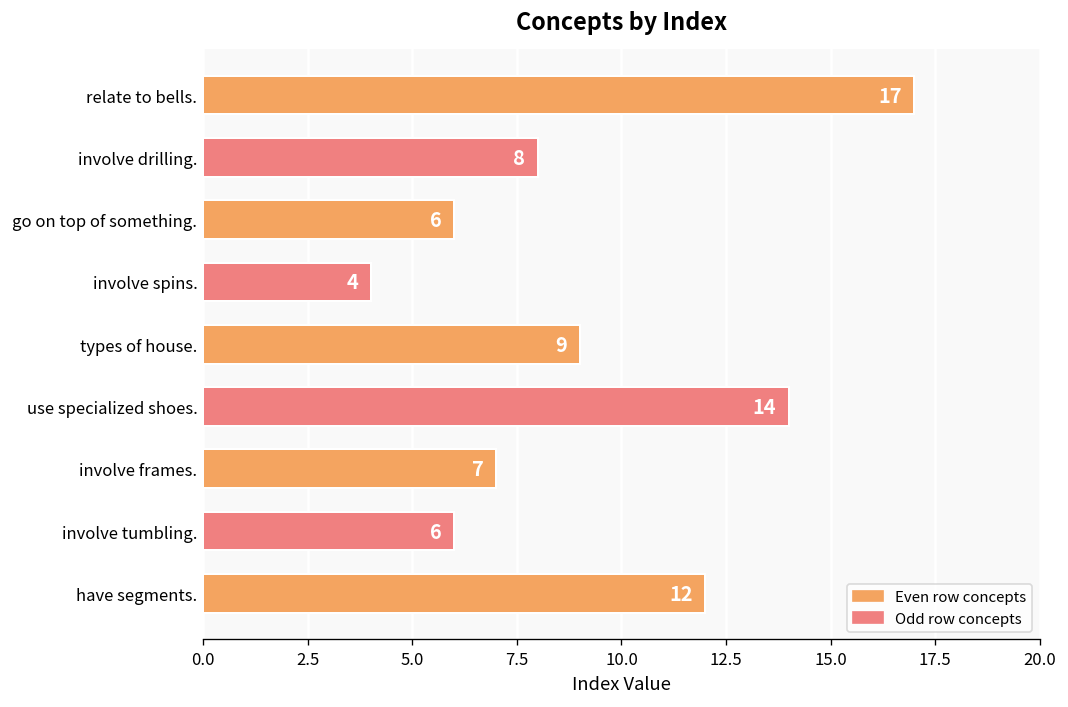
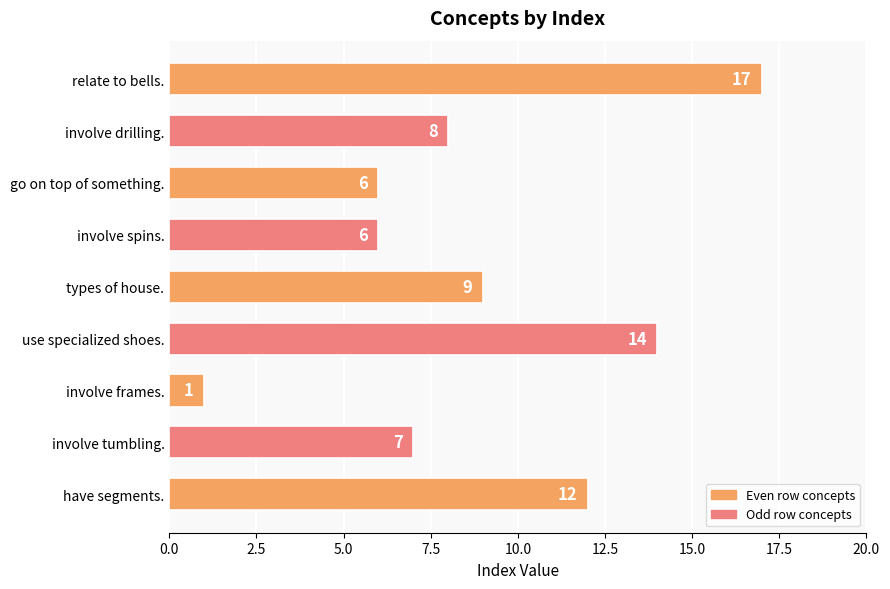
  {
    "relate to bells.": 17,
    "involve drilling.": 8,
    "go on top of something.": 6,
-   "involve spins.": 4,
+   "involve spins.": 6,
    "types of house.": 9,
    "use specialized shoes.": 14,
-   "involve frames.": 7,
-   "involve tumbling.": 6,
+   "involve frames.": 1,
+   "involve tumbling.": 7,
    "have segments.": 12
  }
